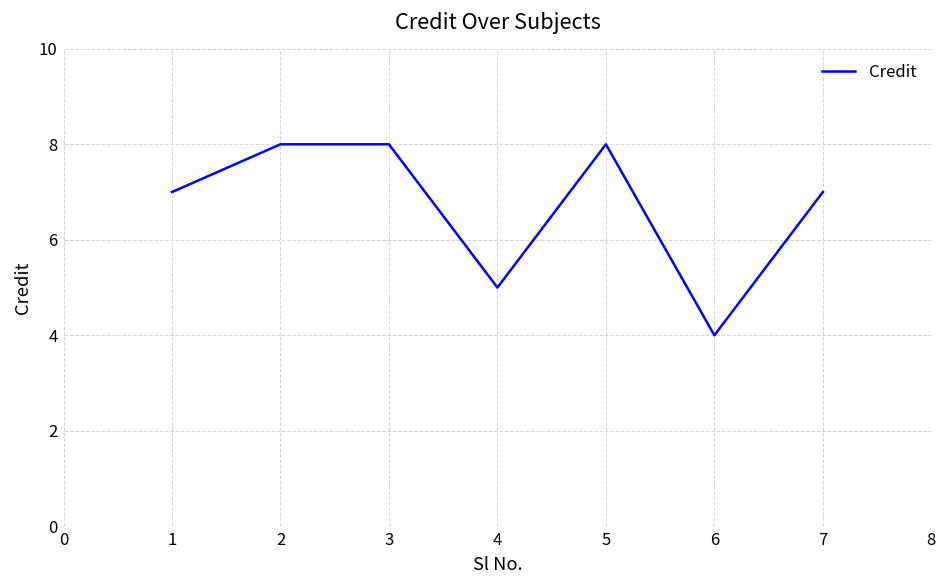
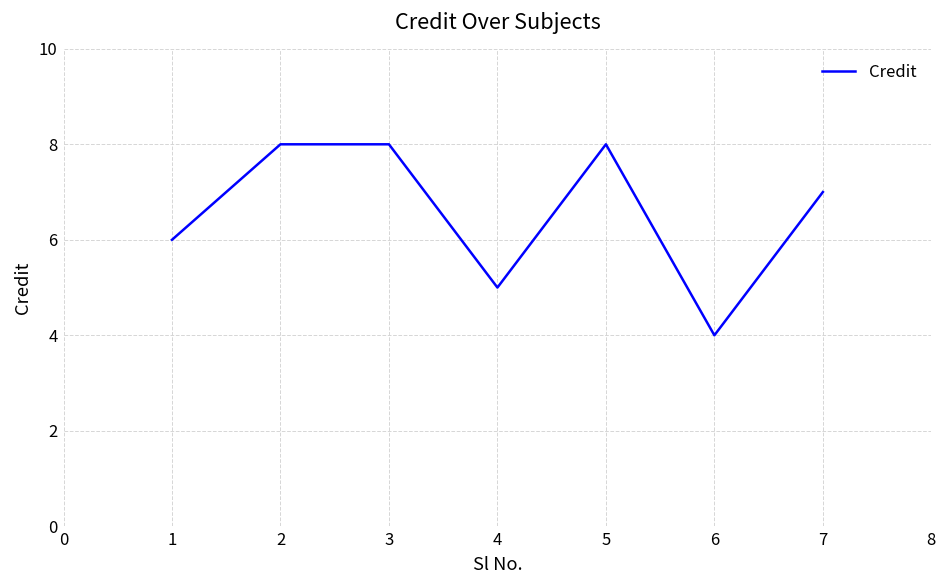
  {
-   "1": 7,
+   "1": 6,
    "2": 8,
    "3": 8,
    "4": 5,
    "5": 8,
    "6": 4,
    "7": 7
  }
